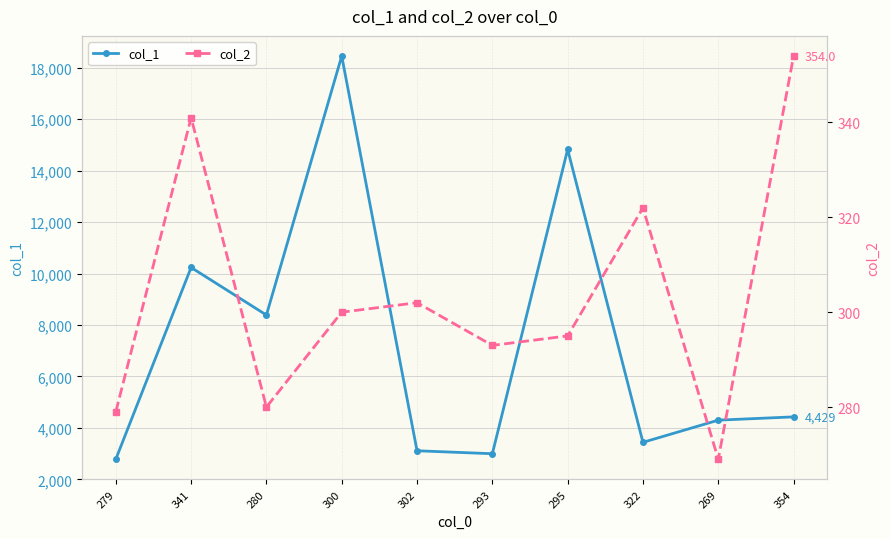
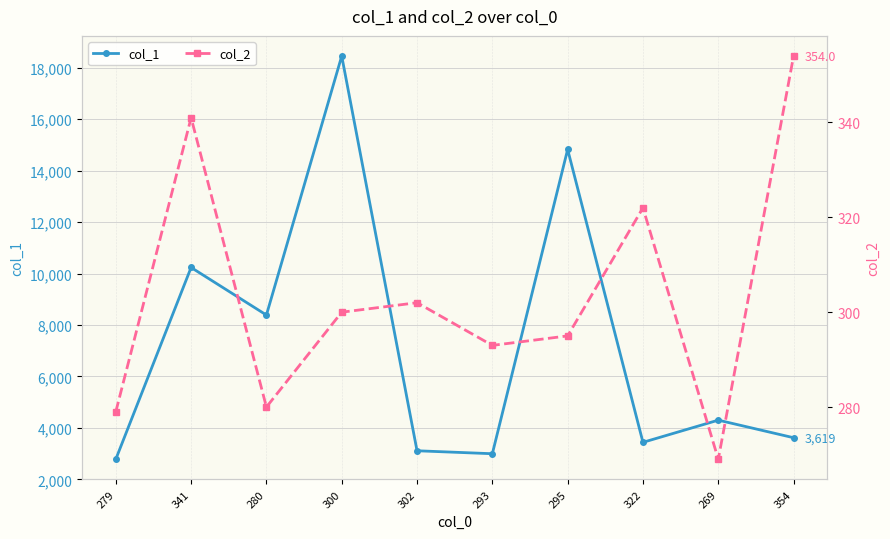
  {
    "col_1": {
-     "354": "4,429"
+     "354": "3,619"
    },
    "col_2": {
      "354": "354.0"
    }
  }
